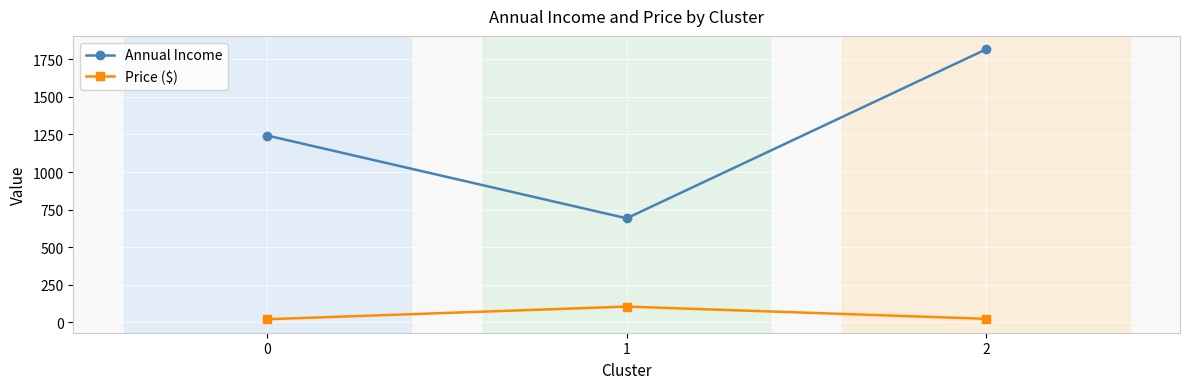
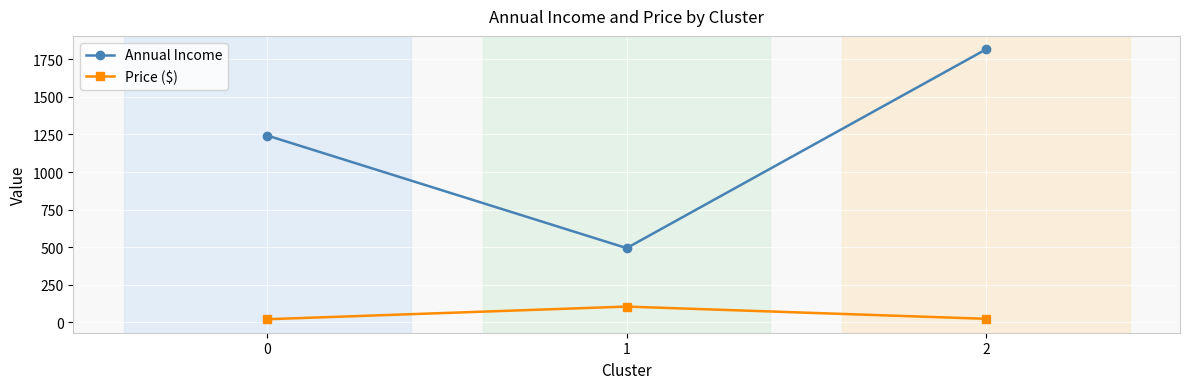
  {
    "Annual Income": {
      "0": 1240,
-     "1": 690,
+     "1": 490,
      "2": 1820
    },
    "Price ($)": {
      "0": 20,
      "1": 110,
      "2": 20
    }
  }
